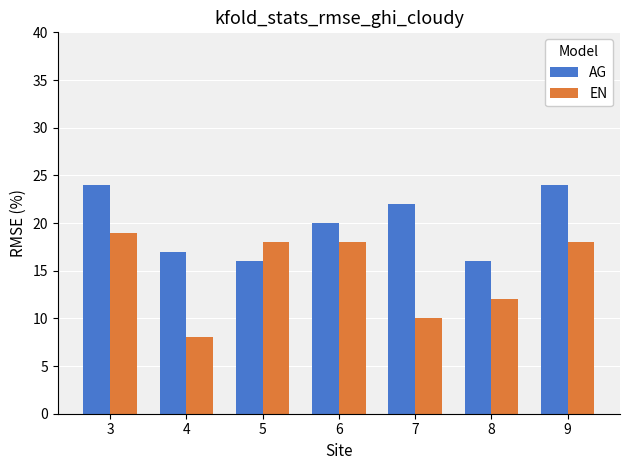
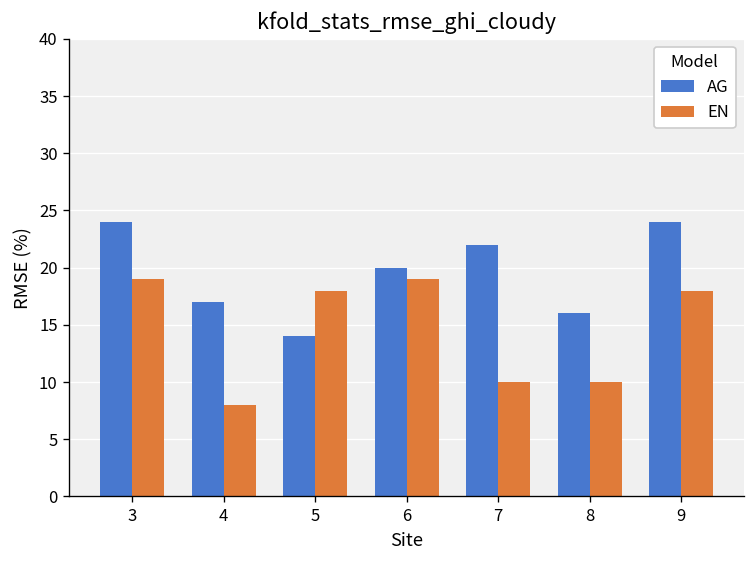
  {
    "AG": {
      "3": 24,
      "4": 17,
-     "5": 16,
+     "5": 14,
      "6": 20,
      "7": 22,
      "8": 16,
      "9": 24
    },
    "EN": {
      "3": 19,
      "4": 8,
      "5": 18,
-     "6": 18,
+     "6": 19,
      "7": 10,
-     "8": 12,
+     "8": 10,
      "9": 18
    }
  }
